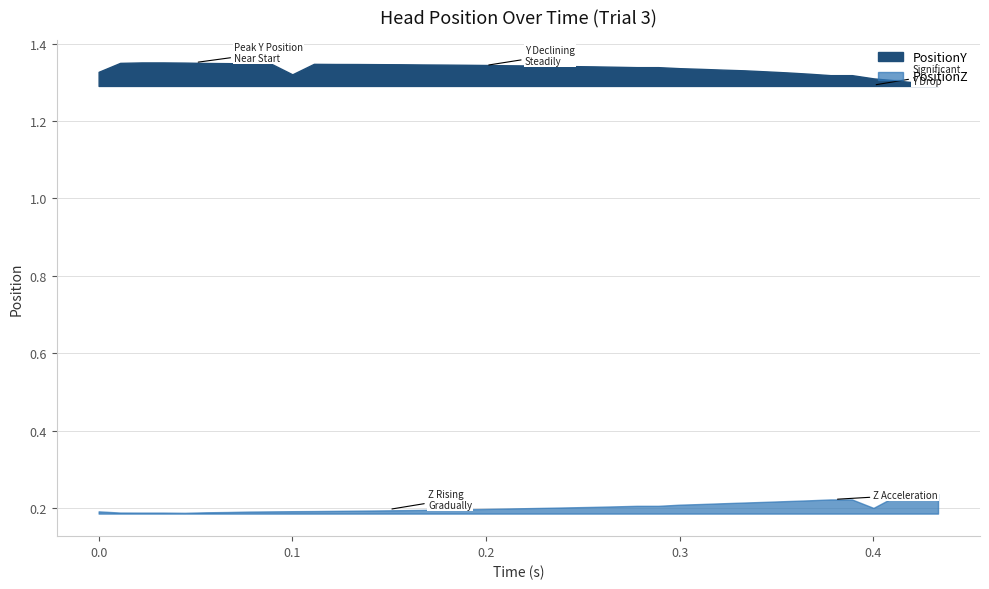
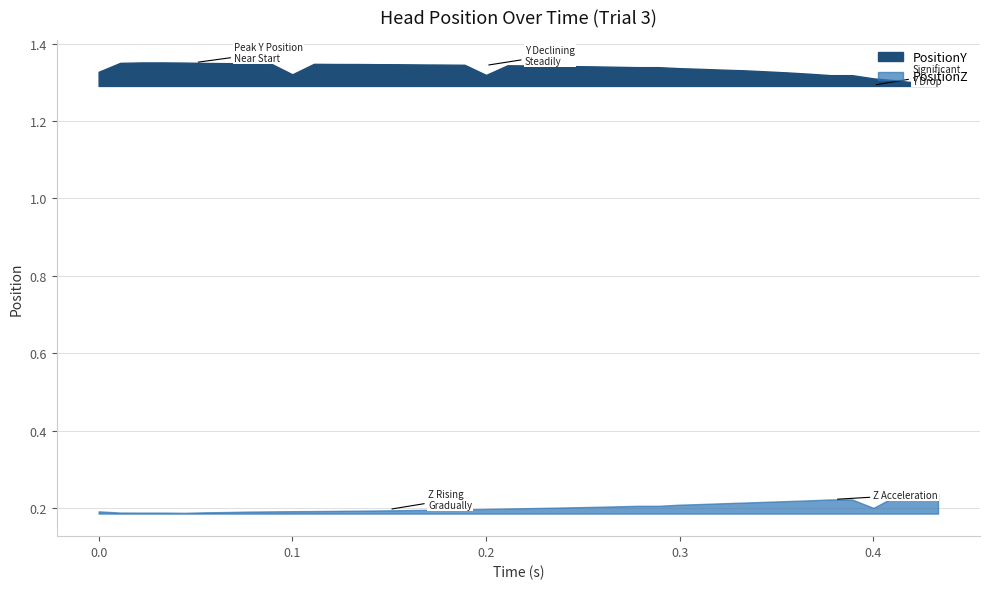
  {
    "PositionY": {
      "0.0": 1.33,
      "0.1": 1.32,
-     "0.2": 1.35,
+     "0.2": 1.32,
      "0.3": 1.34,
      "0.4": 1.31
    },
    "PositionZ": {
      "0.2": 0.20,
      "0.3": 0.21,
      "0.4": 0.20
    }
  }
